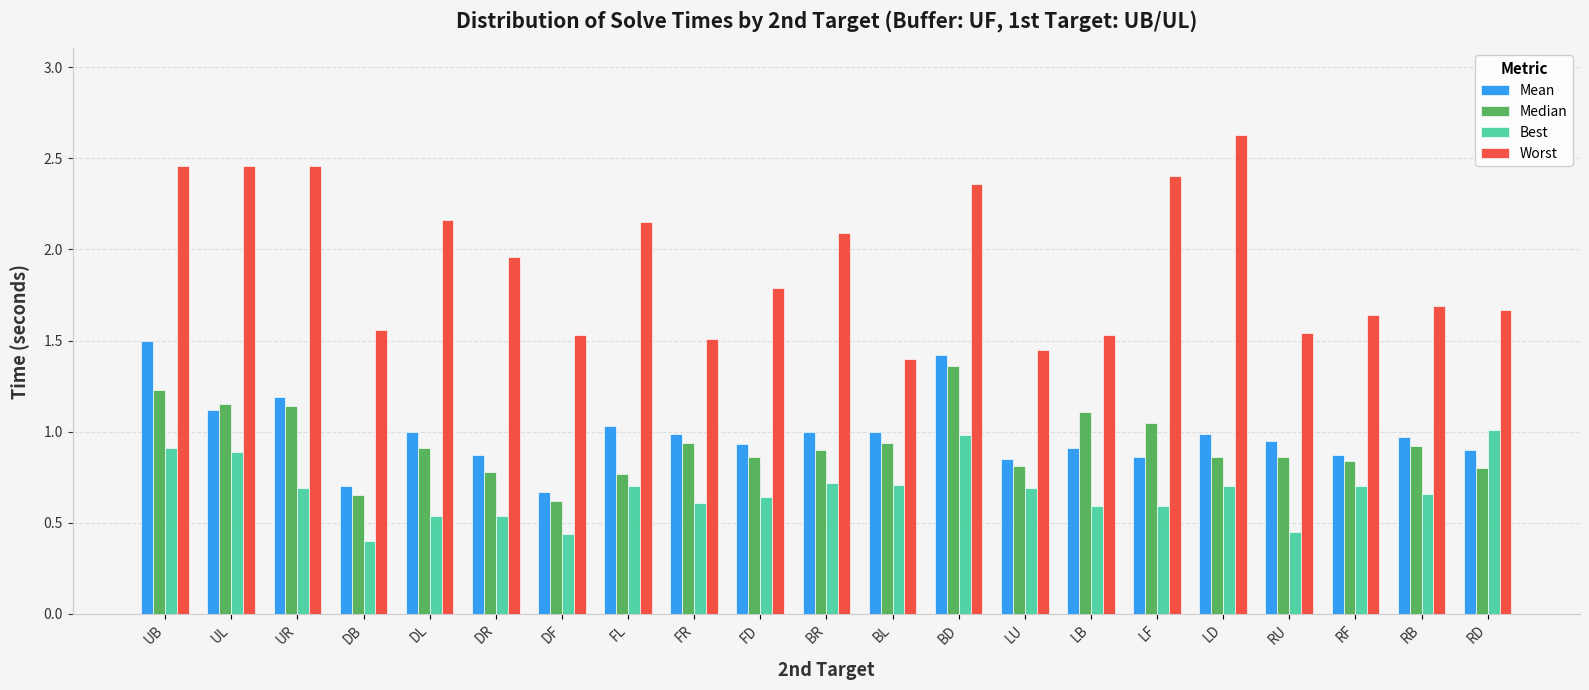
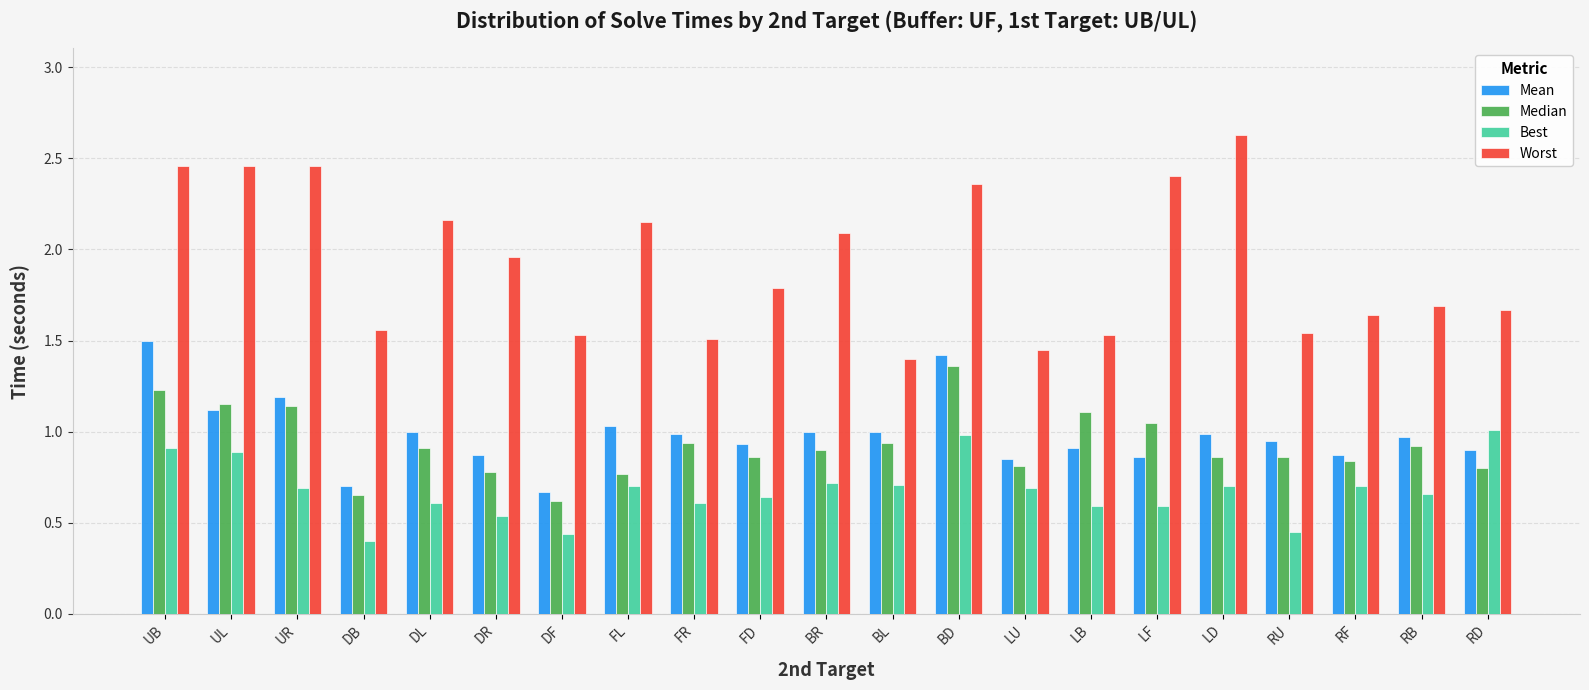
  {
    "Mean": {
      "UB": 1.50,
      "UL": 1.12,
      "UR": 1.19,
      "DB": 0.70,
      "DL": 1.00,
      "DR": 0.87,
      "DF": 0.67,
      "FL": 1.03,
      "FR": 0.99,
      "FD": 0.93,
      "BR": 1.00,
      "BL": 1.00,
      "BD": 1.42,
      "LU": 0.85,
      "LB": 0.91,
      "LF": 0.86,
      "LD": 0.99,
      "RU": 0.95,
      "RF": 0.87,
      "RB": 0.97,
      "RD": 0.90
    },
    "Median": {
      "UB": 1.23,
      "UL": 1.15,
      "UR": 1.14,
      "DB": 0.65,
      "DL": 0.91,
      "DR": 0.78,
      "DF": 0.62,
      "FL": 0.77,
      "FR": 0.94,
      "FD": 0.86,
      "BR": 0.90,
      "BL": 0.94,
      "BD": 1.36,
      "LU": 0.81,
      "LB": 1.11,
      "LF": 1.05,
      "LD": 0.86,
      "RU": 0.86,
      "RF": 0.84,
      "RB": 0.92,
      "RD": 0.80
    },
    "Best": {
      "UB": 0.91,
      "UL": 0.89,
      "UR": 0.69,
      "DB": 0.40,
-     "DL": 0.54,
+     "DL": 0.61,
      "DR": 0.54,
      "DF": 0.44,
      "FL": 0.70,
      "FR": 0.61,
      "FD": 0.64,
      "BR": 0.72,
      "BL": 0.71,
      "BD": 0.98,
      "LU": 0.69,
      "LB": 0.59,
      "LF": 0.59,
      "LD": 0.70,
      "RU": 0.45,
      "RF": 0.70,
      "RB": 0.66,
      "RD": 1.01
    },
    "Worst": {
      "UB": 2.46,
      "UL": 2.46,
      "UR": 2.46,
      "DB": 1.56,
      "DL": 2.16,
      "DR": 1.96,
      "DF": 1.53,
      "FL": 2.15,
      "FR": 1.51,
      "FD": 1.79,
      "BR": 2.09,
      "BL": 1.40,
      "BD": 2.36,
      "LU": 1.45,
      "LB": 1.53,
      "LF": 2.40,
      "LD": 2.63,
      "RU": 1.54,
      "RF": 1.64,
      "RB": 1.69,
      "RD": 1.67
    }
  }
